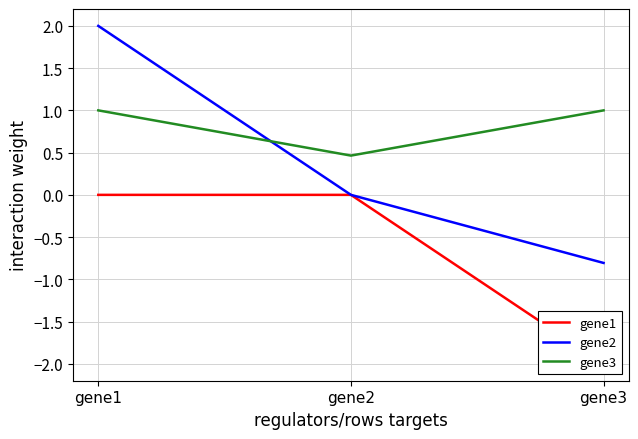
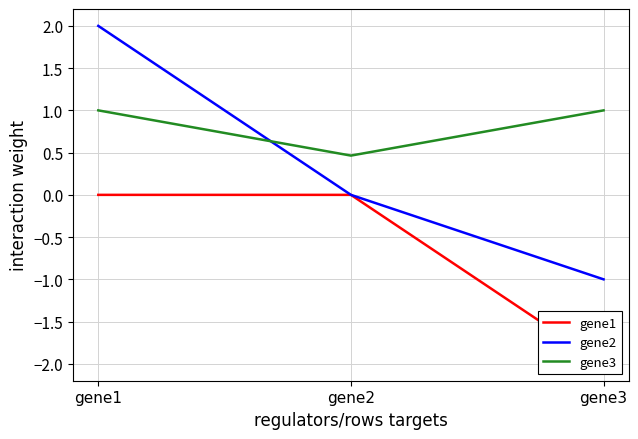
  {
    "gene1": {
      "gene1": 0.0
    },
    "gene2": {
      "gene1": 2.0,
-     "gene3": -0.8
+     "gene3": -1.0
    },
    "gene3": {
      "gene1": 1.0,
      "gene2": 0.5,
      "gene3": 1.0
    }
  }
